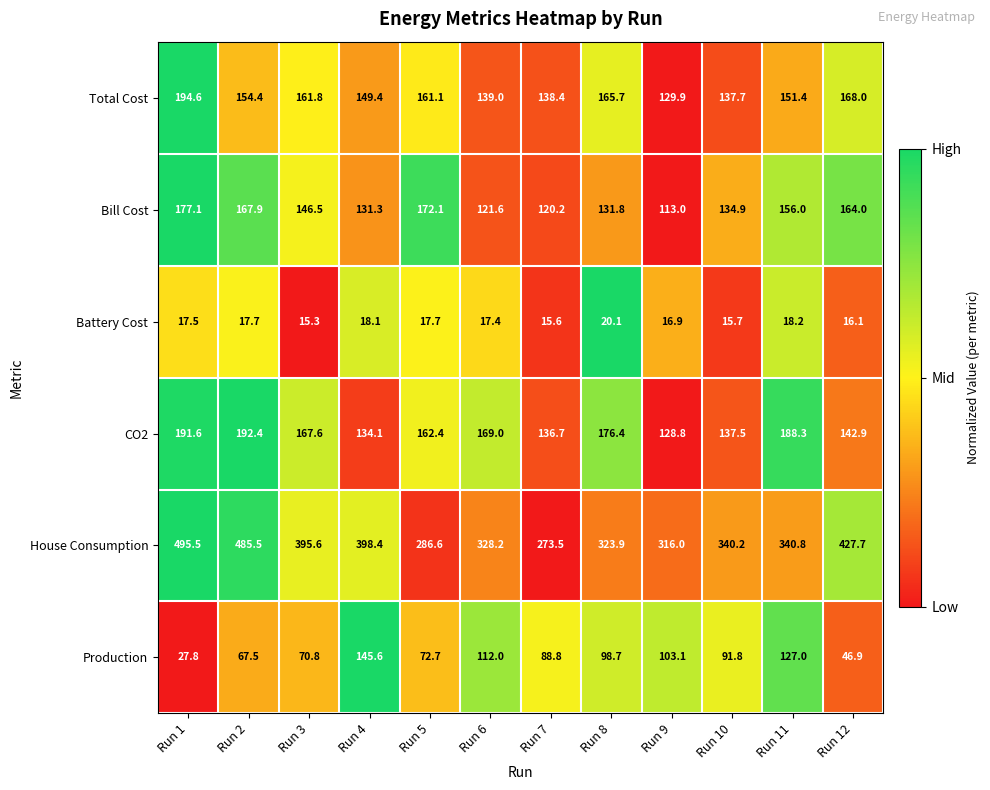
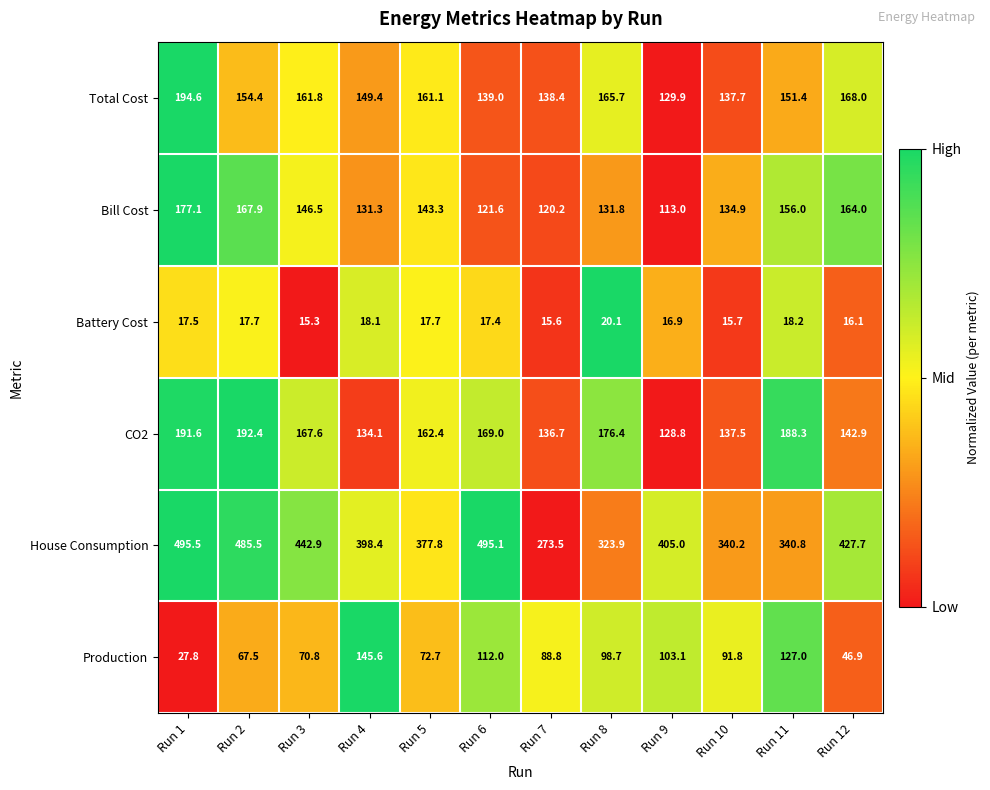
  {
    "Total Cost": {
      "Run 1": 194.6,
      "Run 2": 154.4,
      "Run 3": 161.8,
      "Run 4": 149.4,
      "Run 5": 161.1,
      "Run 6": 139.0,
      "Run 7": 138.4,
      "Run 8": 165.7,
      "Run 9": 129.9,
      "Run 10": 137.7,
      "Run 11": 151.4,
      "Run 12": 168.0
    },
    "Bill Cost": {
      "Run 1": 177.1,
      "Run 2": 167.9,
      "Run 3": 146.5,
      "Run 4": 131.3,
-     "Run 5": 172.1,
+     "Run 5": 143.3,
      "Run 6": 121.6,
      "Run 7": 120.2,
      "Run 8": 131.8,
      "Run 9": 113.0,
      "Run 10": 134.9,
      "Run 11": 156.0,
      "Run 12": 164.0
    },
    "Battery Cost": {
      "Run 1": 17.5,
      "Run 2": 17.7,
      "Run 3": 15.3,
      "Run 4": 18.1,
      "Run 5": 17.7,
      "Run 6": 17.4,
      "Run 7": 15.6,
      "Run 8": 20.1,
      "Run 9": 16.9,
      "Run 10": 15.7,
      "Run 11": 18.2,
      "Run 12": 16.1
    },
    "CO2": {
      "Run 1": 191.6,
      "Run 2": 192.4,
      "Run 3": 167.6,
      "Run 4": 134.1,
      "Run 5": 162.4,
      "Run 6": 169.0,
      "Run 7": 136.7,
      "Run 8": 176.4,
      "Run 9": 128.8,
      "Run 10": 137.5,
      "Run 11": 188.3,
      "Run 12": 142.9
    },
    "House Consumption": {
      "Run 1": 495.5,
      "Run 2": 485.5,
-     "Run 3": 395.6,
+     "Run 3": 442.9,
      "Run 4": 398.4,
-     "Run 5": 286.6,
-     "Run 6": 328.2,
+     "Run 5": 377.8,
+     "Run 6": 495.1,
      "Run 7": 273.5,
      "Run 8": 323.9,
-     "Run 9": 316.0,
+     "Run 9": 405.0,
      "Run 10": 340.2,
      "Run 11": 340.8,
      "Run 12": 427.7
    },
    "Production": {
      "Run 1": 27.8,
      "Run 2": 67.5,
      "Run 3": 70.8,
      "Run 4": 145.6,
      "Run 5": 72.7,
      "Run 6": 112.0,
      "Run 7": 88.8,
      "Run 8": 98.7,
      "Run 9": 103.1,
      "Run 10": 91.8,
      "Run 11": 127.0,
      "Run 12": 46.9
    }
  }
